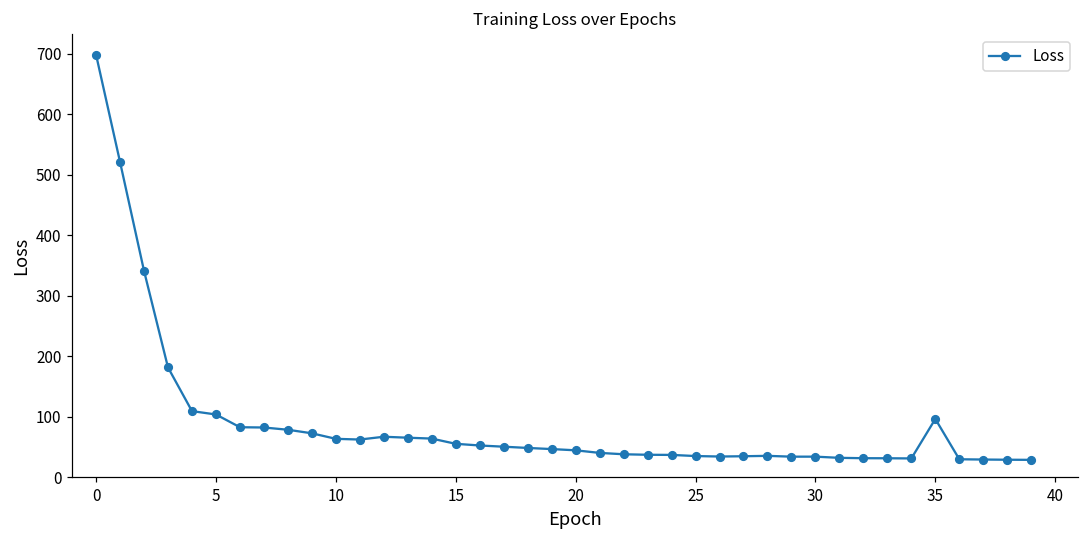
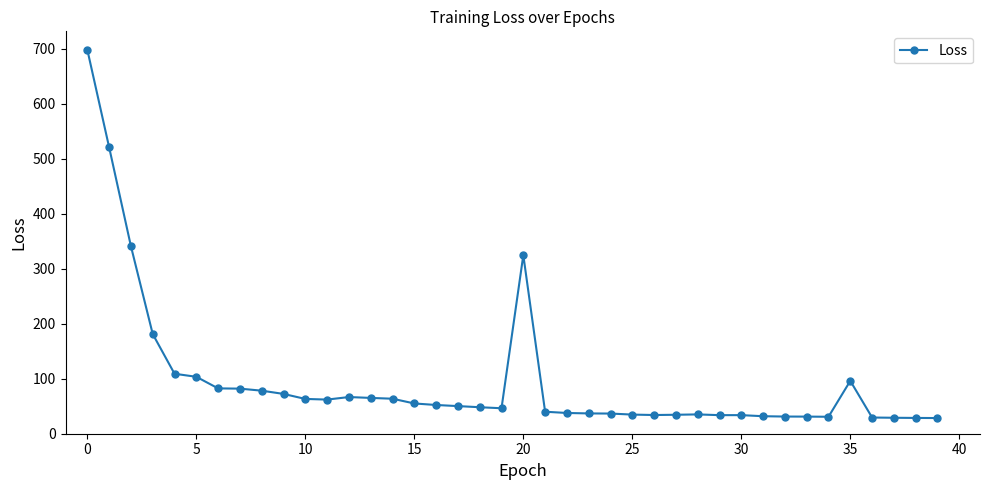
  {
    "0": 700,
    "5": 100,
    "10": 60,
    "15": 60,
-   "20": 40,
+   "20": 320,
    "25": 30,
    "30": 30,
    "35": 100
  }
